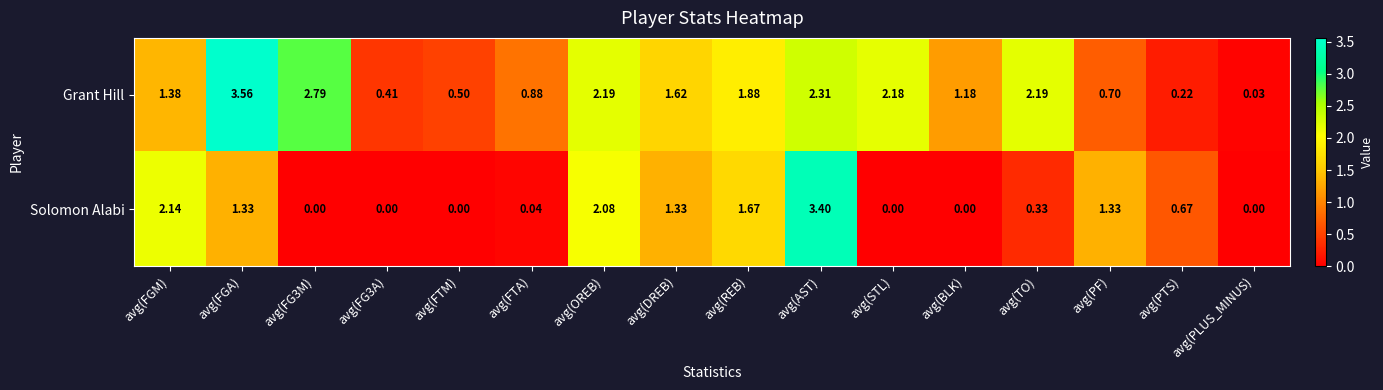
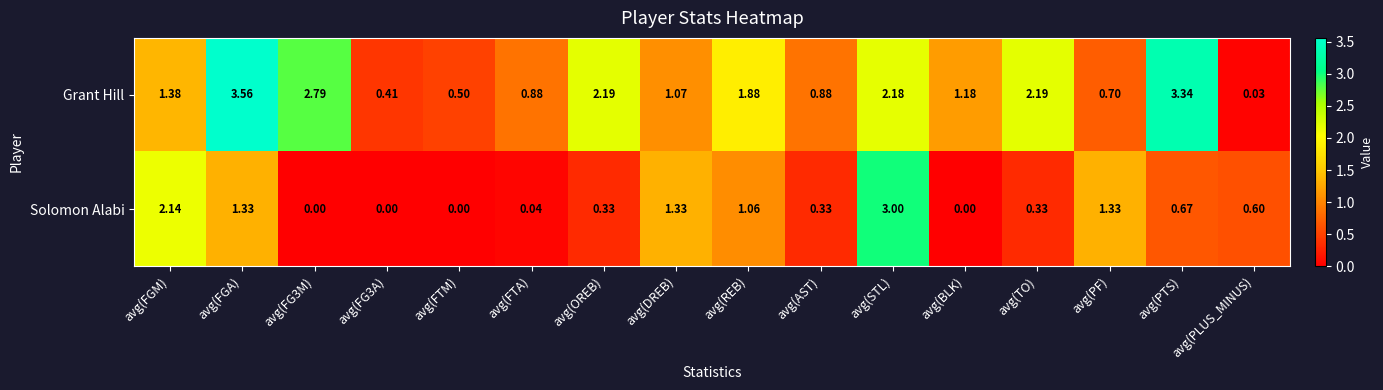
  {
    "Grant Hill": {
      "avg(FGM)": 1.38,
      "avg(FGA)": 3.56,
      "avg(FG3M)": 2.79,
      "avg(FG3A)": 0.41,
      "avg(FTM)": 0.50,
      "avg(FTA)": 0.88,
      "avg(OREB)": 2.19,
-     "avg(DREB)": 1.62,
+     "avg(DREB)": 1.07,
      "avg(REB)": 1.88,
-     "avg(AST)": 2.31,
+     "avg(AST)": 0.88,
      "avg(STL)": 2.18,
      "avg(BLK)": 1.18,
      "avg(TO)": 2.19,
      "avg(PF)": 0.70,
-     "avg(PTS)": 0.22,
+     "avg(PTS)": 3.34,
      "avg(PLUS_MINUS)": 0.03
    },
    "Solomon Alabi": {
      "avg(FGM)": 2.14,
      "avg(FGA)": 1.33,
      "avg(FG3M)": 0.00,
      "avg(FG3A)": 0.00,
      "avg(FTM)": 0.00,
      "avg(FTA)": 0.04,
-     "avg(OREB)": 2.08,
+     "avg(OREB)": 0.33,
      "avg(DREB)": 1.33,
-     "avg(REB)": 1.67,
-     "avg(AST)": 3.40,
-     "avg(STL)": 0.00,
+     "avg(REB)": 1.06,
+     "avg(AST)": 0.33,
+     "avg(STL)": 3.00,
      "avg(BLK)": 0.00,
      "avg(TO)": 0.33,
      "avg(PF)": 1.33,
      "avg(PTS)": 0.67,
-     "avg(PLUS_MINUS)": 0.00
+     "avg(PLUS_MINUS)": 0.60
    }
  }
